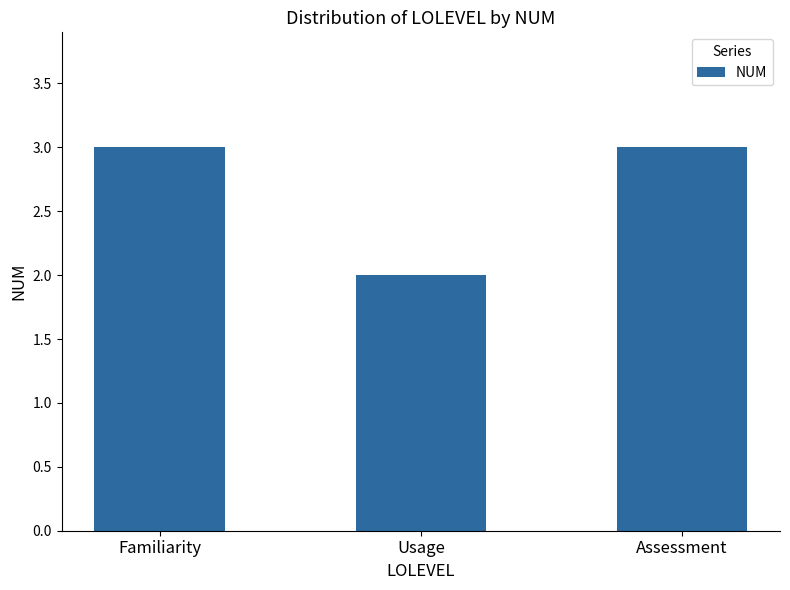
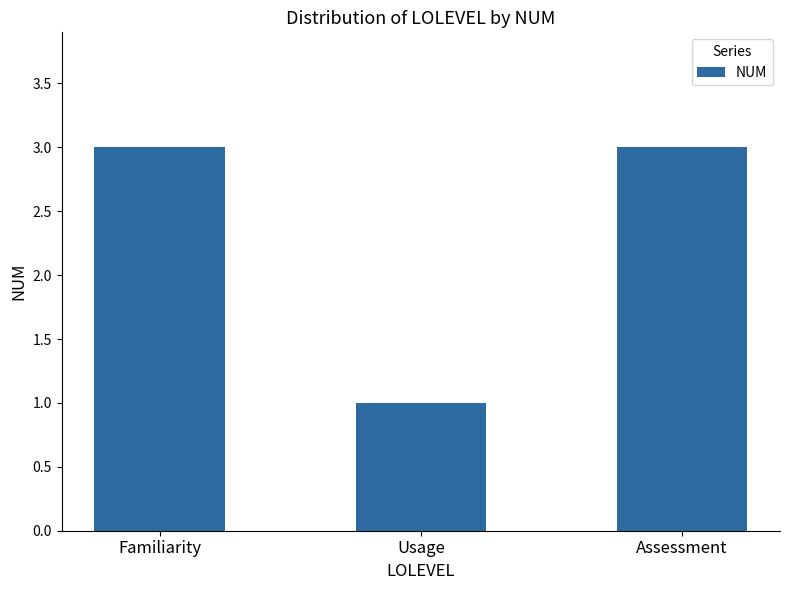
  {
    "Familiarity": 3,
-   "Usage": 2,
+   "Usage": 1,
    "Assessment": 3
  }
